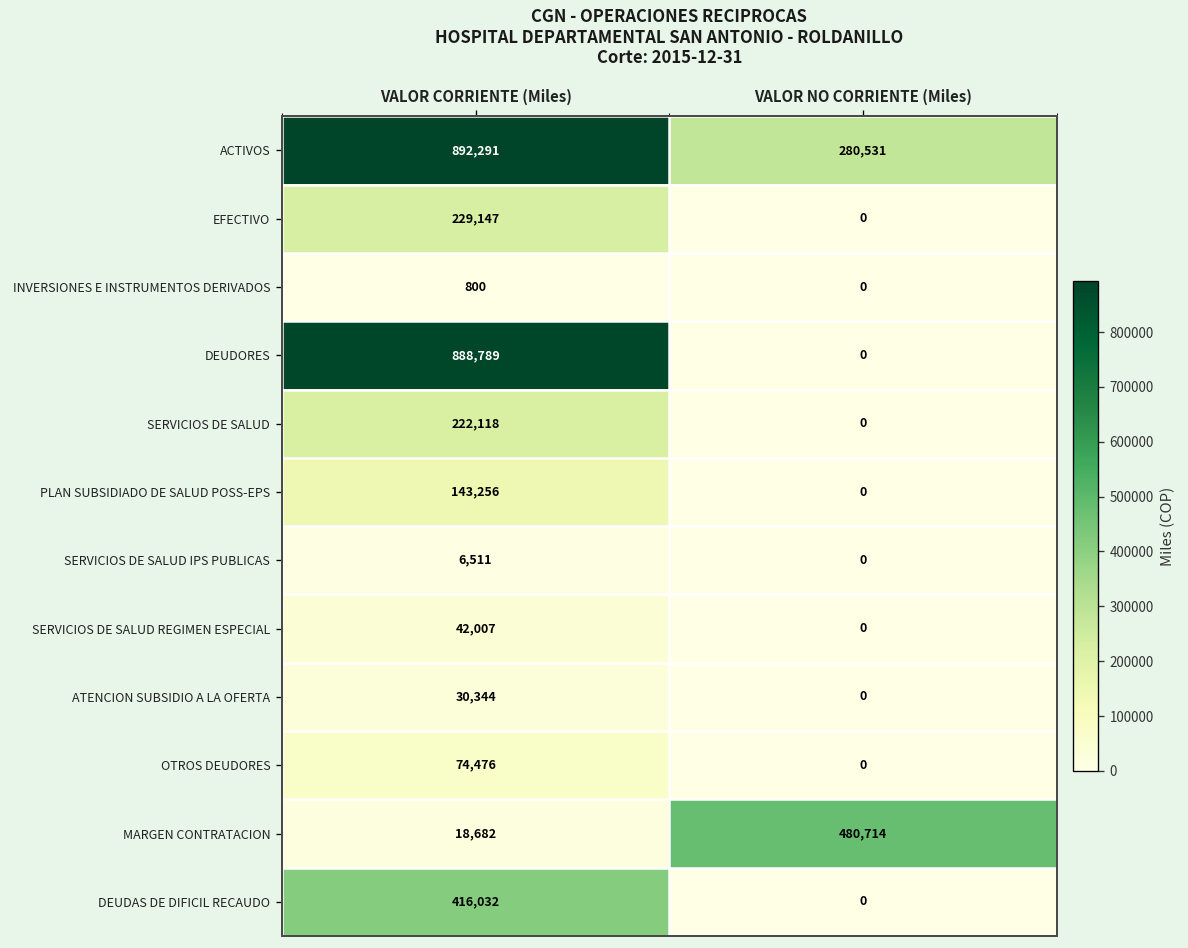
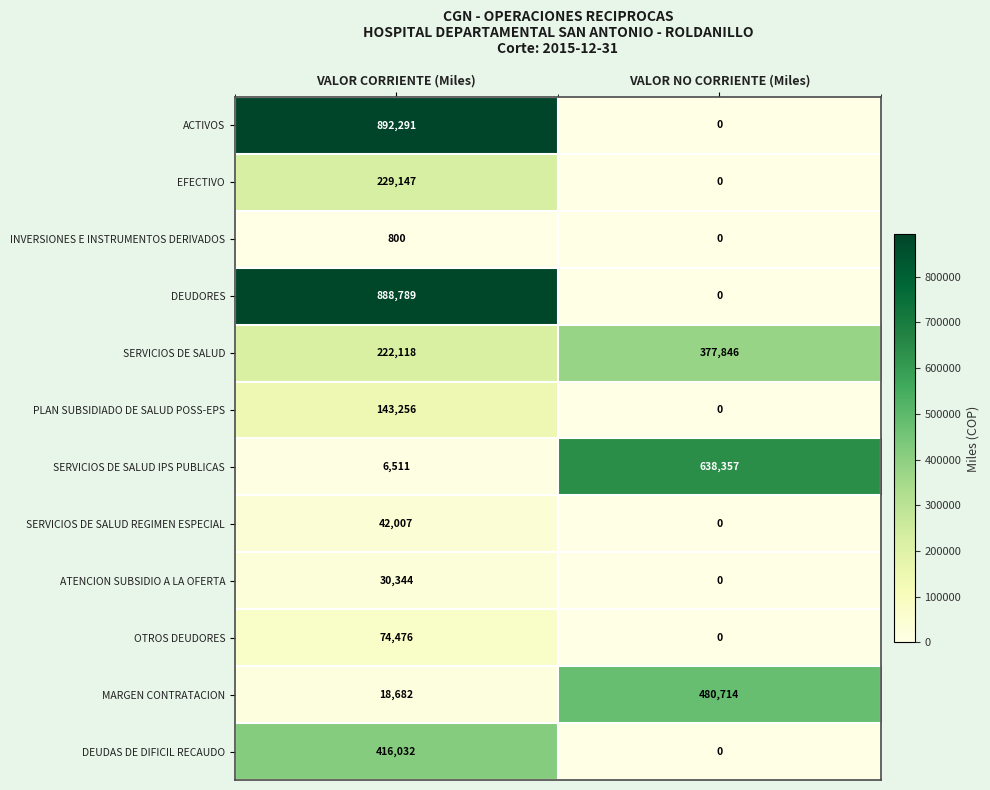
  {
    "ACTIVOS": {
      "VALOR CORRIENTE (Miles)": "892,291",
-     "VALOR NO CORRIENTE (Miles)": "280,531"
+     "VALOR NO CORRIENTE (Miles)": "0"
    },
    "EFECTIVO": {
      "VALOR CORRIENTE (Miles)": "229,147",
      "VALOR NO CORRIENTE (Miles)": "0"
    },
    "INVERSIONES E INSTRUMENTOS DERIVADOS": {
      "VALOR CORRIENTE (Miles)": "800",
      "VALOR NO CORRIENTE (Miles)": "0"
    },
    "DEUDORES": {
      "VALOR CORRIENTE (Miles)": "888,789",
      "VALOR NO CORRIENTE (Miles)": "0"
    },
    "SERVICIOS DE SALUD": {
      "VALOR CORRIENTE (Miles)": "222,118",
-     "VALOR NO CORRIENTE (Miles)": "0"
+     "VALOR NO CORRIENTE (Miles)": "377,846"
    },
    "PLAN SUBSIDIADO DE SALUD POSS-EPS": {
      "VALOR CORRIENTE (Miles)": "143,256",
      "VALOR NO CORRIENTE (Miles)": "0"
    },
    "SERVICIOS DE SALUD IPS PUBLICAS": {
      "VALOR CORRIENTE (Miles)": "6,511",
-     "VALOR NO CORRIENTE (Miles)": "0"
+     "VALOR NO CORRIENTE (Miles)": "638,357"
    },
    "SERVICIOS DE SALUD REGIMEN ESPECIAL": {
      "VALOR CORRIENTE (Miles)": "42,007",
      "VALOR NO CORRIENTE (Miles)": "0"
    },
    "ATENCION SUBSIDIO A LA OFERTA": {
      "VALOR CORRIENTE (Miles)": "30,344",
      "VALOR NO CORRIENTE (Miles)": "0"
    },
    "OTROS DEUDORES": {
      "VALOR CORRIENTE (Miles)": "74,476",
      "VALOR NO CORRIENTE (Miles)": "0"
    },
    "MARGEN CONTRATACION": {
      "VALOR CORRIENTE (Miles)": "18,682",
      "VALOR NO CORRIENTE (Miles)": "480,714"
    },
    "DEUDAS DE DIFICIL RECAUDO": {
      "VALOR CORRIENTE (Miles)": "416,032",
      "VALOR NO CORRIENTE (Miles)": "0"
    }
  }
